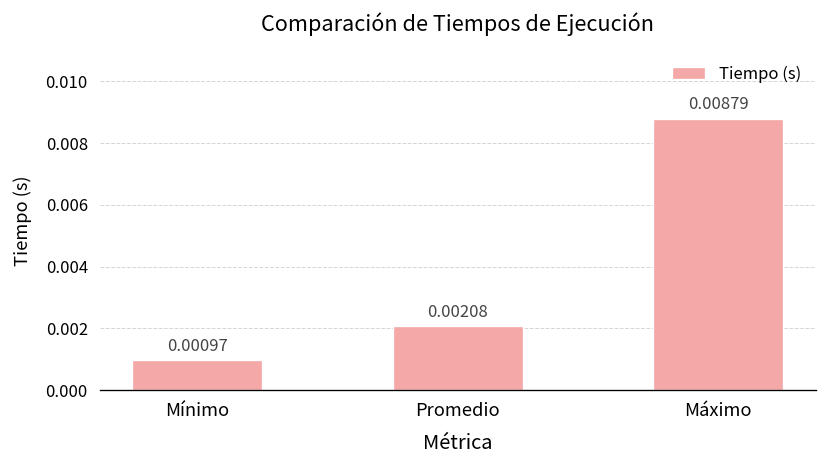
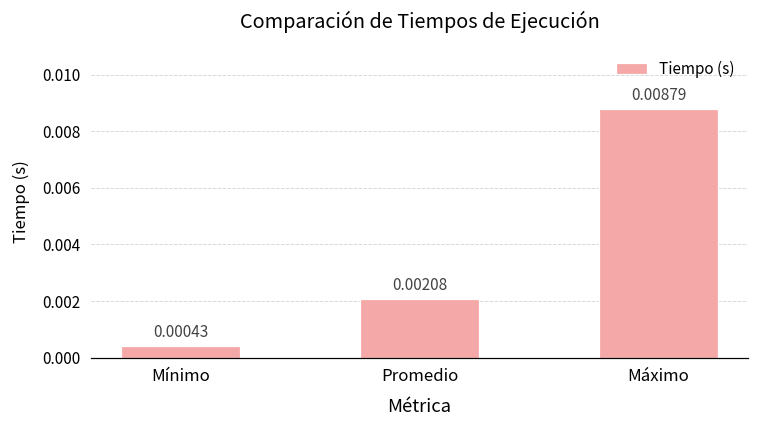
  {
-   "Mínimo": 0.00097,
+   "Mínimo": 0.00043,
    "Promedio": 0.00208,
    "Máximo": 0.00879
  }
